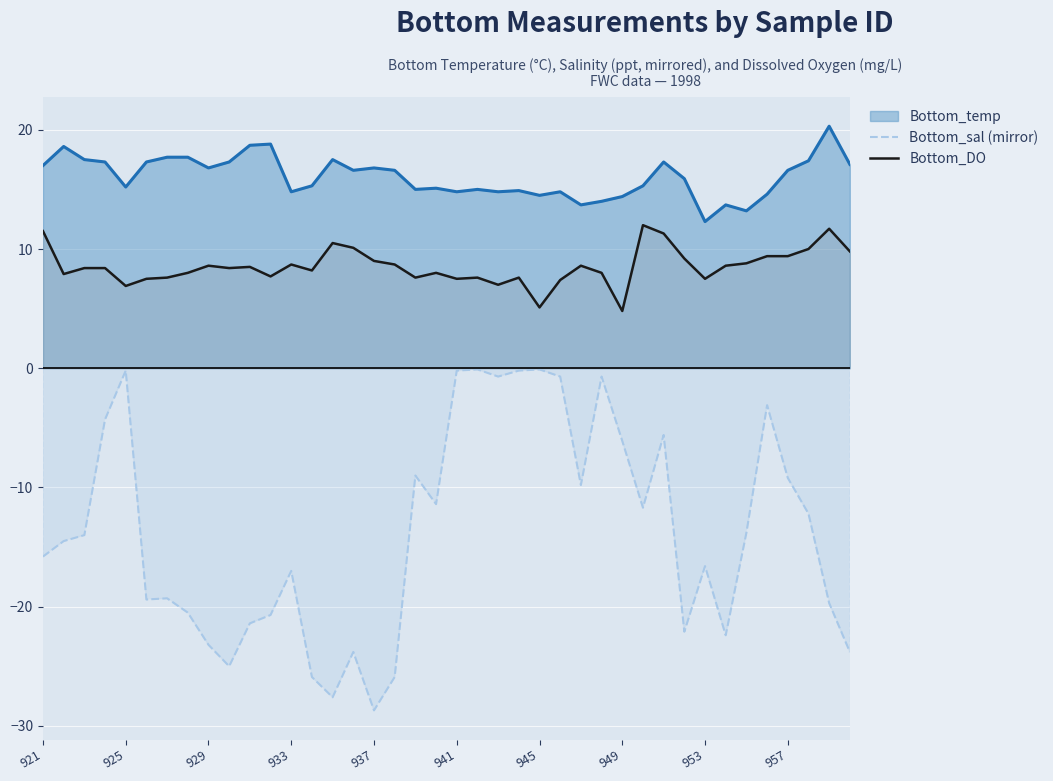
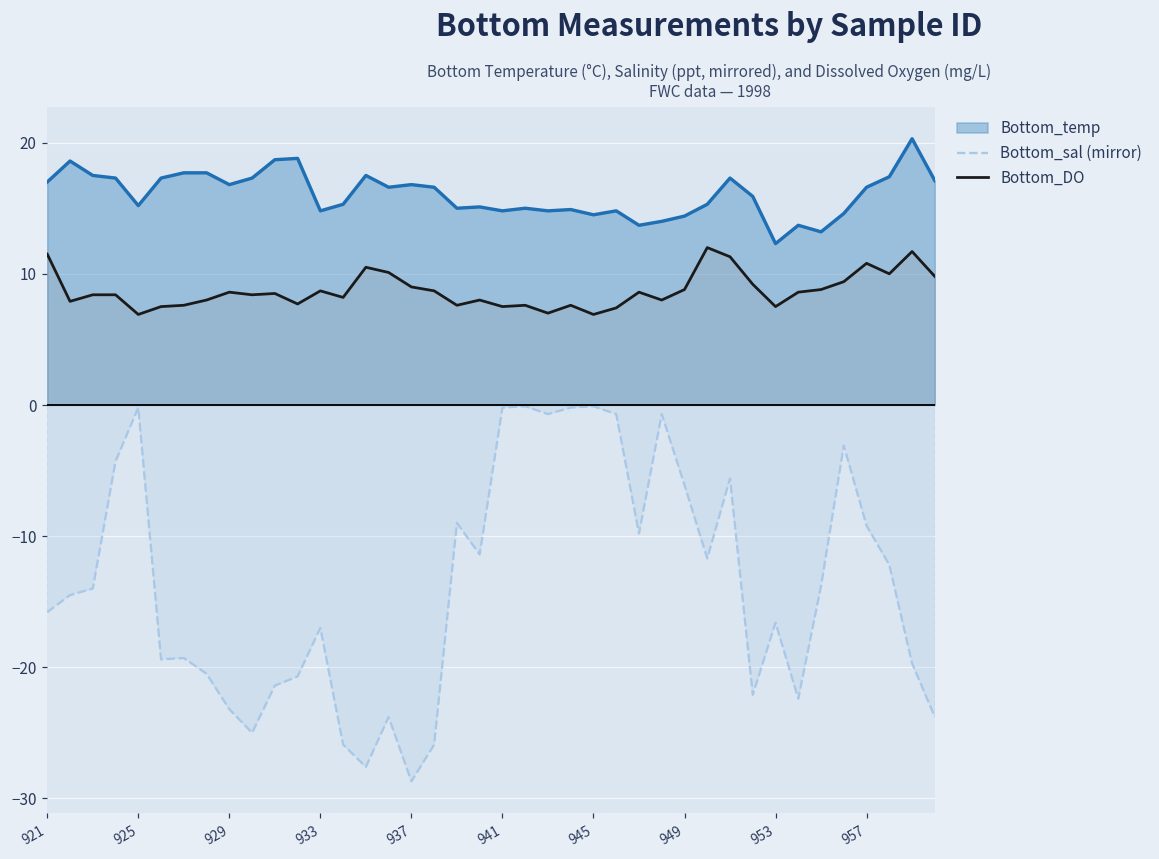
  {
    "Bottom_DO": {
      "921": 11.5,
      "925": 6.9,
      "929": 8.6,
      "933": 8.7,
      "937": 9.0,
      "941": 7.5,
-     "945": 5.1,
-     "949": 4.8,
+     "945": 6.9,
+     "949": 8.8,
      "953": 7.5,
-     "957": 9.4
+     "957": 10.8
    }
  }
